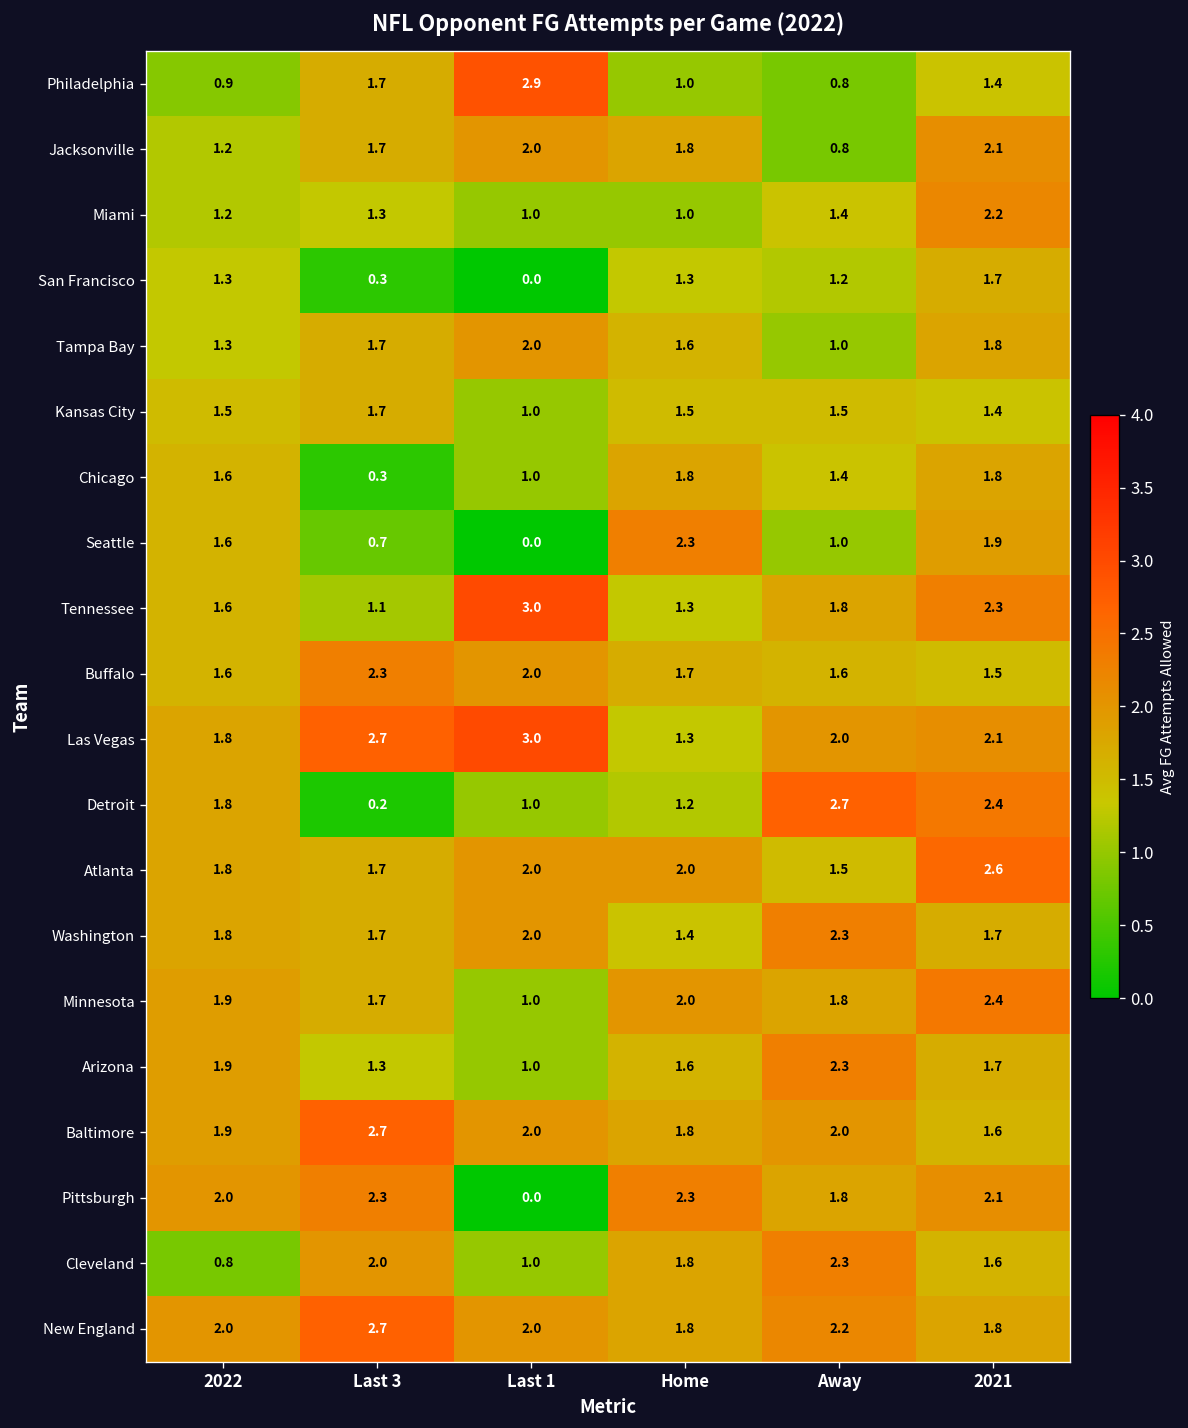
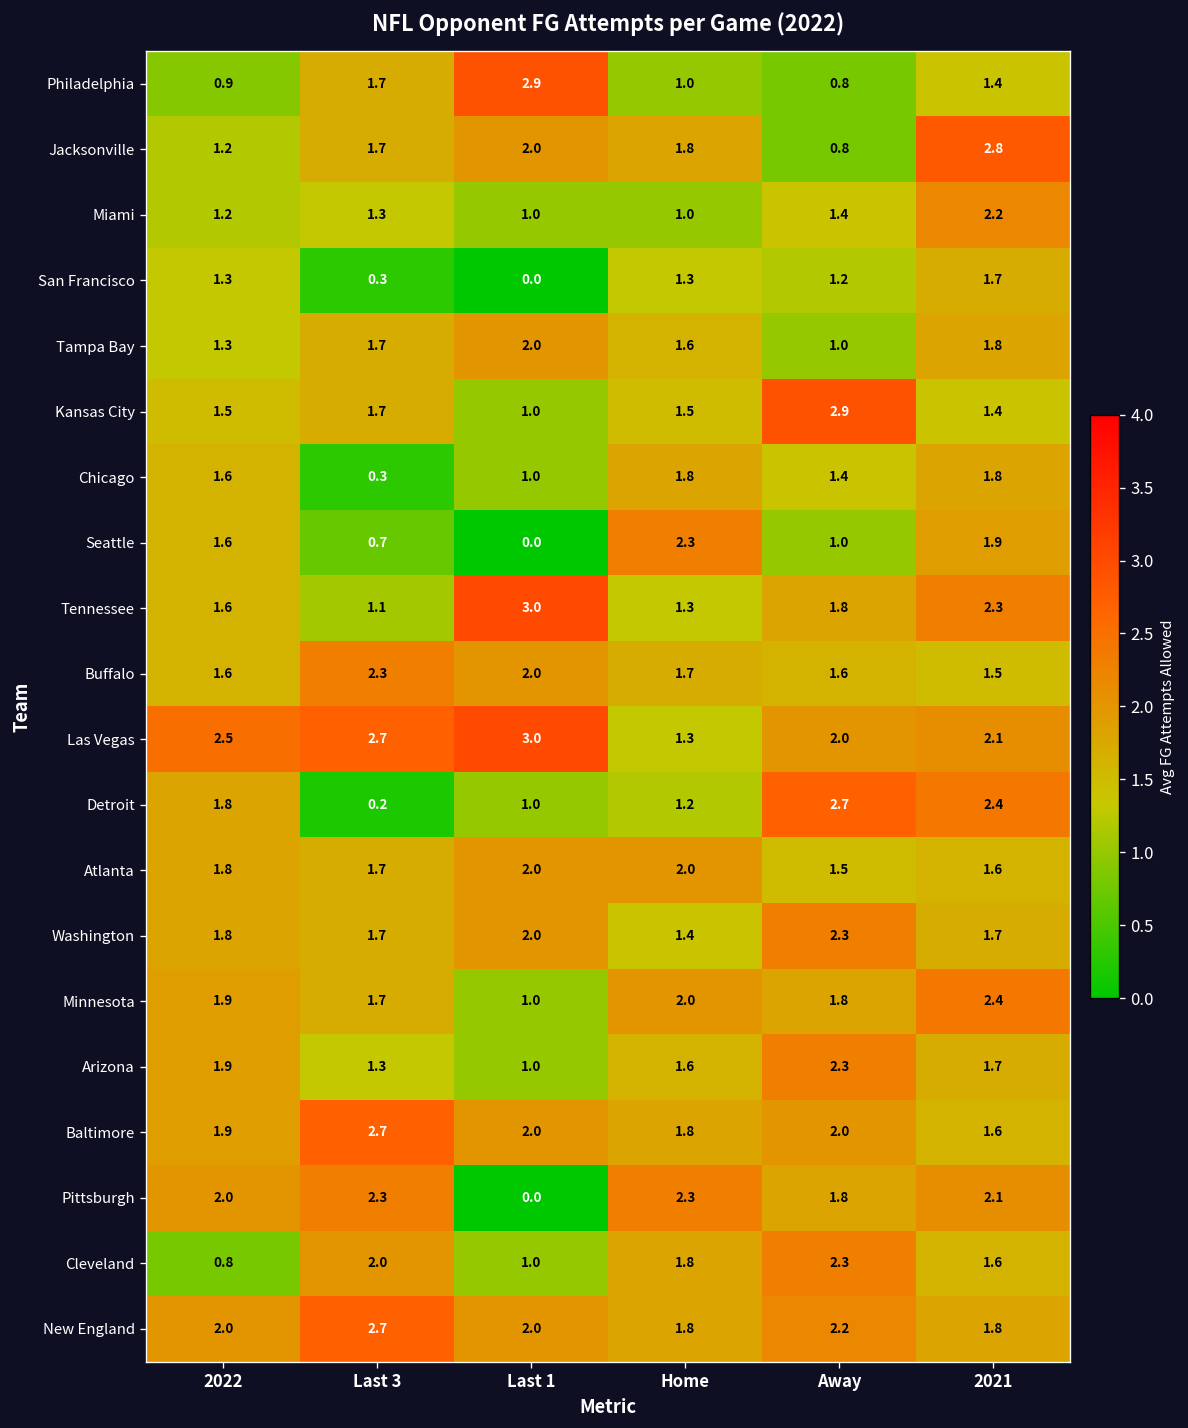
  {
    "Philadelphia": {
      "2022": 0.9,
      "Last 3": 1.7,
      "Last 1": 2.9,
      "Home": 1.0,
      "Away": 0.8,
      "2021": 1.4
    },
    "Jacksonville": {
      "2022": 1.2,
      "Last 3": 1.7,
      "Last 1": 2.0,
      "Home": 1.8,
      "Away": 0.8,
-     "2021": 2.1
+     "2021": 2.8
    },
    "Miami": {
      "2022": 1.2,
      "Last 3": 1.3,
      "Last 1": 1.0,
      "Home": 1.0,
      "Away": 1.4,
      "2021": 2.2
    },
    "San Francisco": {
      "2022": 1.3,
      "Last 3": 0.3,
      "Last 1": 0.0,
      "Home": 1.3,
      "Away": 1.2,
      "2021": 1.7
    },
    "Tampa Bay": {
      "2022": 1.3,
      "Last 3": 1.7,
      "Last 1": 2.0,
      "Home": 1.6,
      "Away": 1.0,
      "2021": 1.8
    },
    "Kansas City": {
      "2022": 1.5,
      "Last 3": 1.7,
      "Last 1": 1.0,
      "Home": 1.5,
-     "Away": 1.5,
+     "Away": 2.9,
      "2021": 1.4
    },
    "Chicago": {
      "2022": 1.6,
      "Last 3": 0.3,
      "Last 1": 1.0,
      "Home": 1.8,
      "Away": 1.4,
      "2021": 1.8
    },
    "Seattle": {
      "2022": 1.6,
      "Last 3": 0.7,
      "Last 1": 0.0,
      "Home": 2.3,
      "Away": 1.0,
      "2021": 1.9
    },
    "Tennessee": {
      "2022": 1.6,
      "Last 3": 1.1,
      "Last 1": 3.0,
      "Home": 1.3,
      "Away": 1.8,
      "2021": 2.3
    },
    "Buffalo": {
      "2022": 1.6,
      "Last 3": 2.3,
      "Last 1": 2.0,
      "Home": 1.7,
      "Away": 1.6,
      "2021": 1.5
    },
    "Las Vegas": {
-     "2022": 1.8,
+     "2022": 2.5,
      "Last 3": 2.7,
      "Last 1": 3.0,
      "Home": 1.3,
      "Away": 2.0,
      "2021": 2.1
    },
    "Detroit": {
      "2022": 1.8,
      "Last 3": 0.2,
      "Last 1": 1.0,
      "Home": 1.2,
      "Away": 2.7,
      "2021": 2.4
    },
    "Atlanta": {
      "2022": 1.8,
      "Last 3": 1.7,
      "Last 1": 2.0,
      "Home": 2.0,
      "Away": 1.5,
-     "2021": 2.6
+     "2021": 1.6
    },
    "Washington": {
      "2022": 1.8,
      "Last 3": 1.7,
      "Last 1": 2.0,
      "Home": 1.4,
      "Away": 2.3,
      "2021": 1.7
    },
    "Minnesota": {
      "2022": 1.9,
      "Last 3": 1.7,
      "Last 1": 1.0,
      "Home": 2.0,
      "Away": 1.8,
      "2021": 2.4
    },
    "Arizona": {
      "2022": 1.9,
      "Last 3": 1.3,
      "Last 1": 1.0,
      "Home": 1.6,
      "Away": 2.3,
      "2021": 1.7
    },
    "Baltimore": {
      "2022": 1.9,
      "Last 3": 2.7,
      "Last 1": 2.0,
      "Home": 1.8,
      "Away": 2.0,
      "2021": 1.6
    },
    "Pittsburgh": {
      "2022": 2.0,
      "Last 3": 2.3,
      "Last 1": 0.0,
      "Home": 2.3,
      "Away": 1.8,
      "2021": 2.1
    },
    "Cleveland": {
      "2022": 0.8,
      "Last 3": 2.0,
      "Last 1": 1.0,
      "Home": 1.8,
      "Away": 2.3,
      "2021": 1.6
    },
    "New England": {
      "2022": 2.0,
      "Last 3": 2.7,
      "Last 1": 2.0,
      "Home": 1.8,
      "Away": 2.2,
      "2021": 1.8
    }
  }
